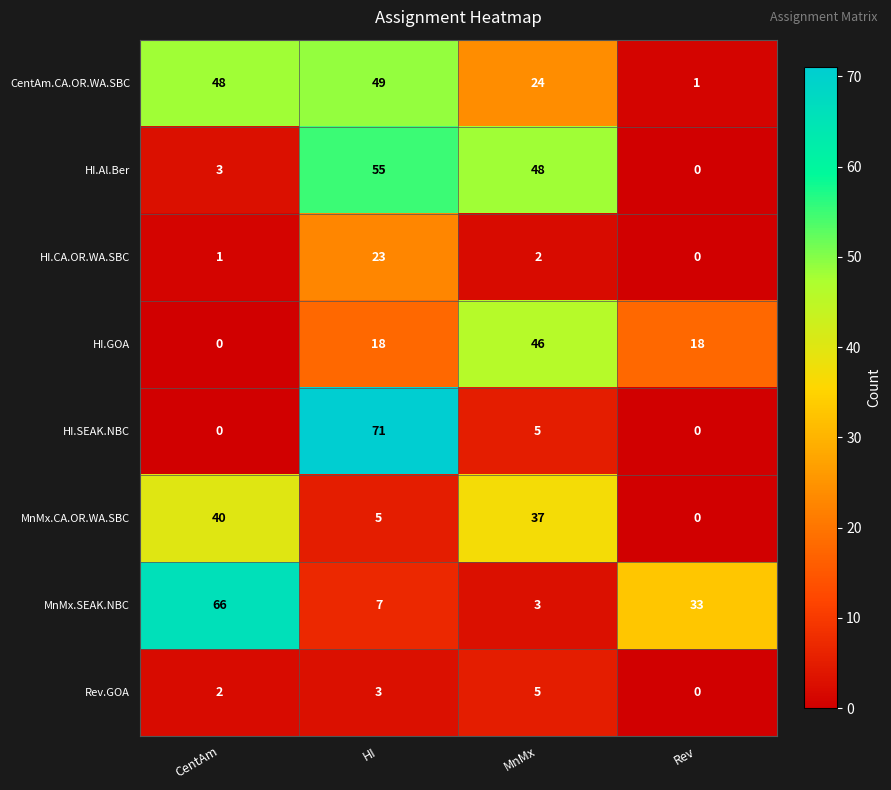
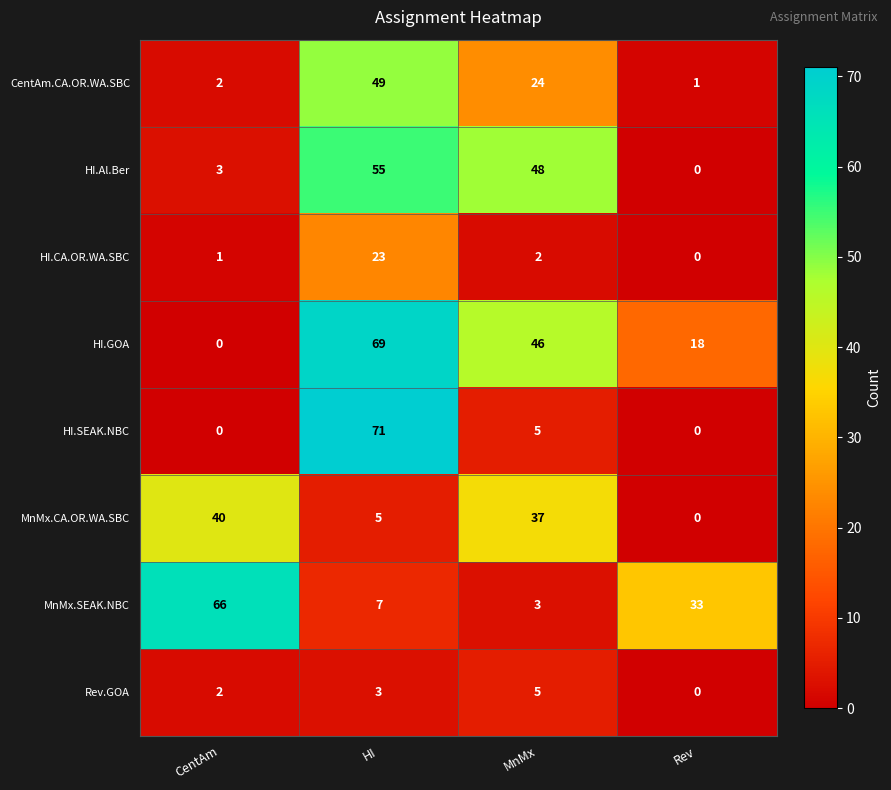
  {
    "CentAm.CA.OR.WA.SBC": {
-     "CentAm": 48,
+     "CentAm": 2,
      "HI": 49,
      "MnMx": 24,
      "Rev": 1
    },
    "HI.Al.Ber": {
      "CentAm": 3,
      "HI": 55,
      "MnMx": 48,
      "Rev": 0
    },
    "HI.CA.OR.WA.SBC": {
      "CentAm": 1,
      "HI": 23,
      "MnMx": 2,
      "Rev": 0
    },
    "HI.GOA": {
      "CentAm": 0,
-     "HI": 18,
+     "HI": 69,
      "MnMx": 46,
      "Rev": 18
    },
    "HI.SEAK.NBC": {
      "CentAm": 0,
      "HI": 71,
      "MnMx": 5,
      "Rev": 0
    },
    "MnMx.CA.OR.WA.SBC": {
      "CentAm": 40,
      "HI": 5,
      "MnMx": 37,
      "Rev": 0
    },
    "MnMx.SEAK.NBC": {
      "CentAm": 66,
      "HI": 7,
      "MnMx": 3,
      "Rev": 33
    },
    "Rev.GOA": {
      "CentAm": 2,
      "HI": 3,
      "MnMx": 5,
      "Rev": 0
    }
  }
